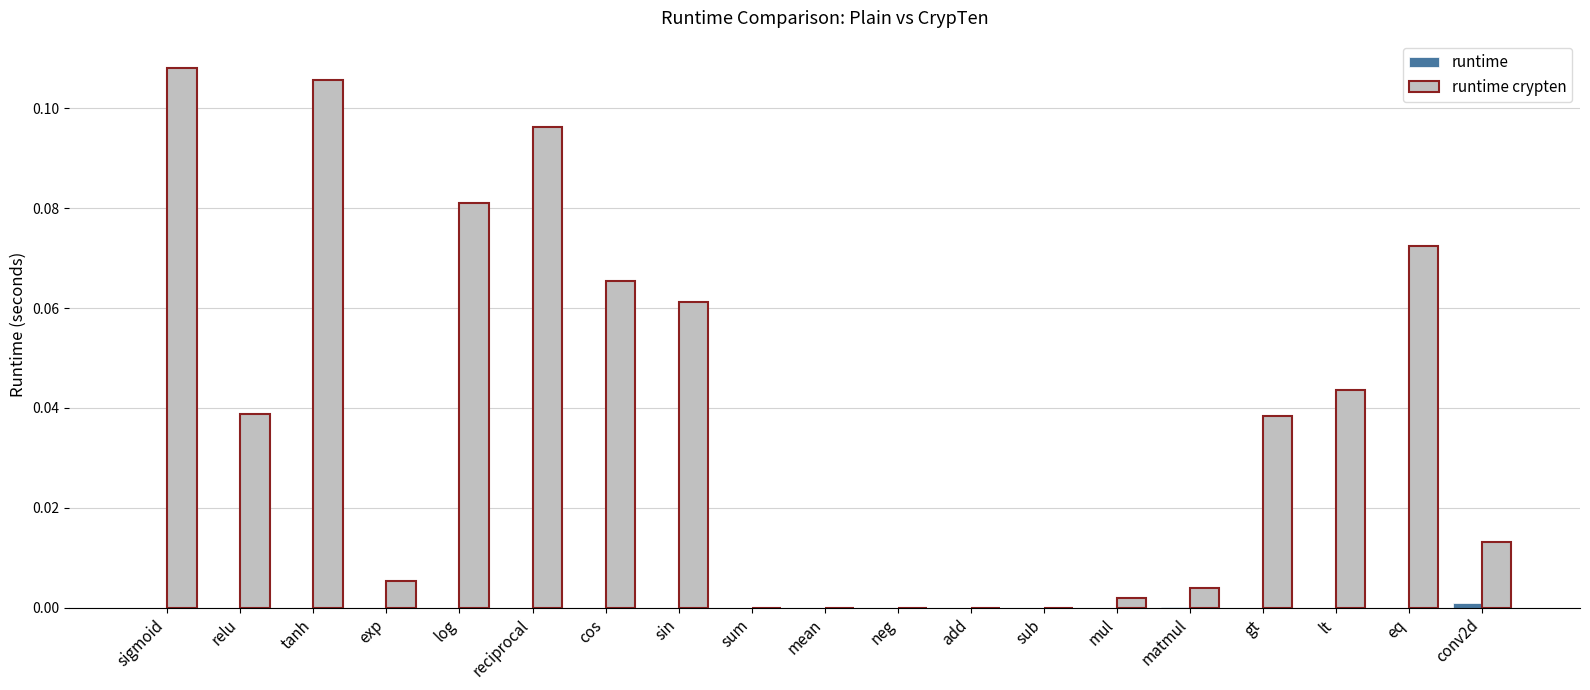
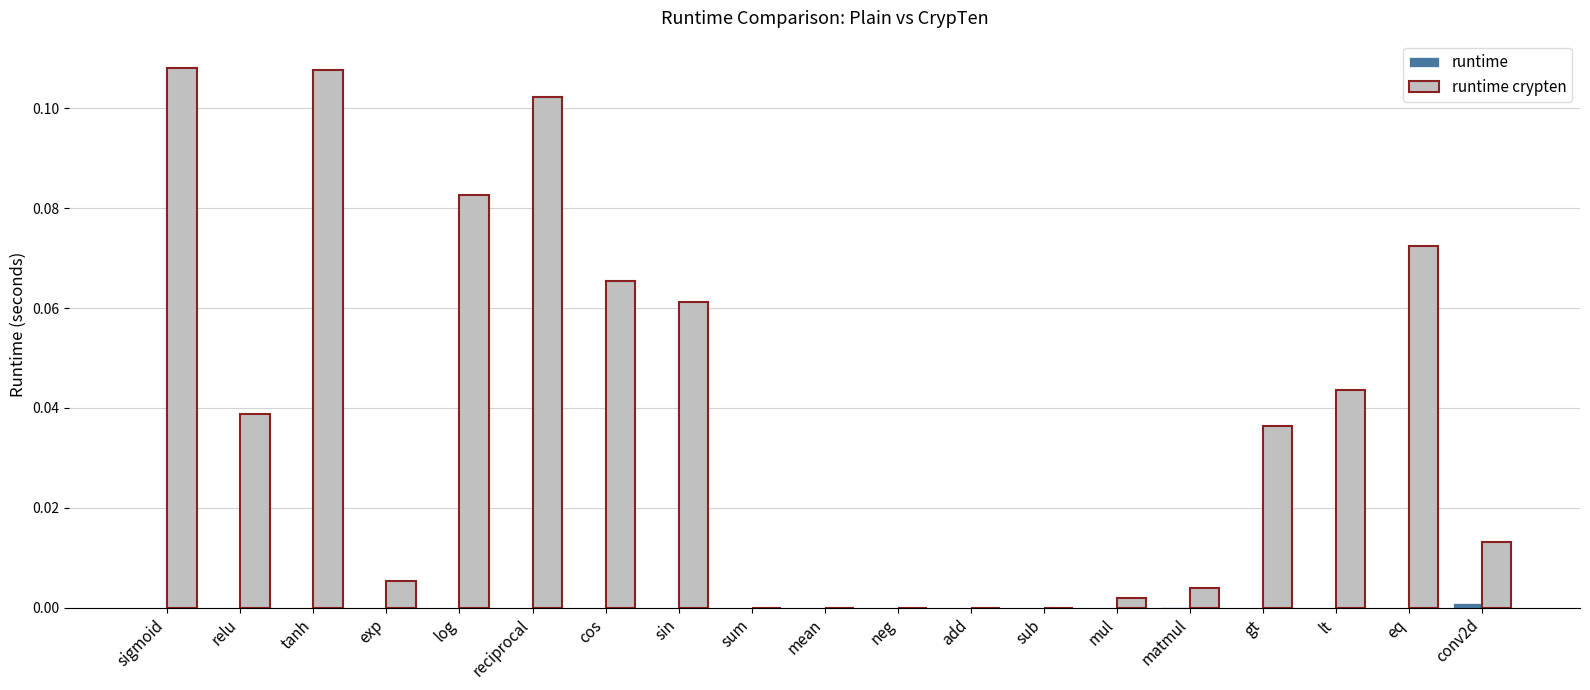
  {
    "runtime": {
      "conv2d": 0.001
    },
    "runtime crypten": {
      "sigmoid": 0.108,
      "relu": 0.039,
-     "tanh": 0.106,
+     "tanh": 0.108,
      "exp": 0.005,
-     "log": 0.081,
-     "reciprocal": 0.096,
+     "log": 0.083,
+     "reciprocal": 0.102,
      "cos": 0.065,
      "sin": 0.061,
      "mul": 0.002,
      "matmul": 0.004,
-     "gt": 0.038,
+     "gt": 0.036,
      "lt": 0.044,
      "eq": 0.072,
      "conv2d": 0.013
    }
  }
